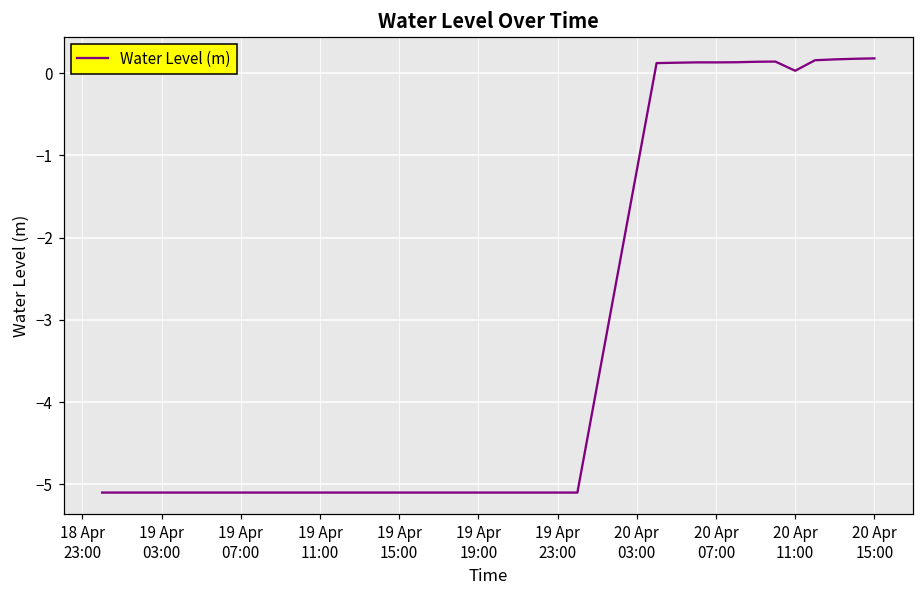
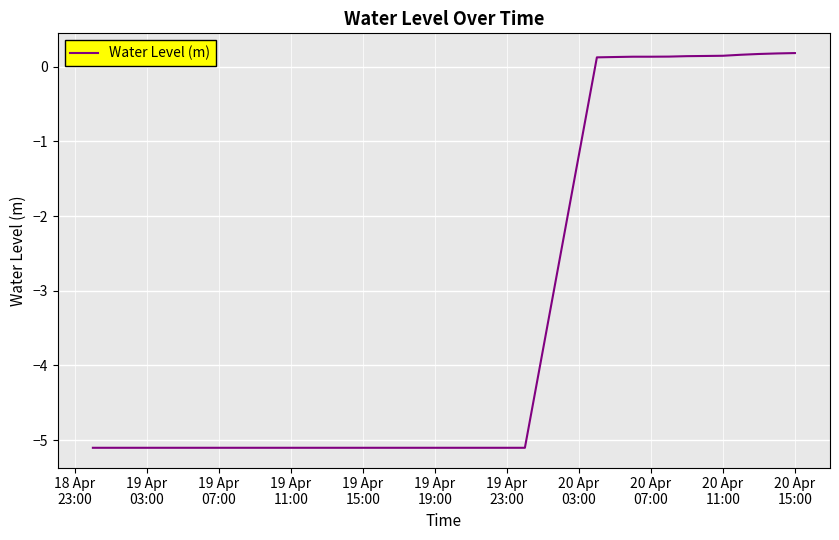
  {
    "20 Apr 07:00": 0.1,
-   "20 Apr 11:00": 0.0,
+   "20 Apr 11:00": 0.1,
    "20 Apr 15:00": 0.2
  }
